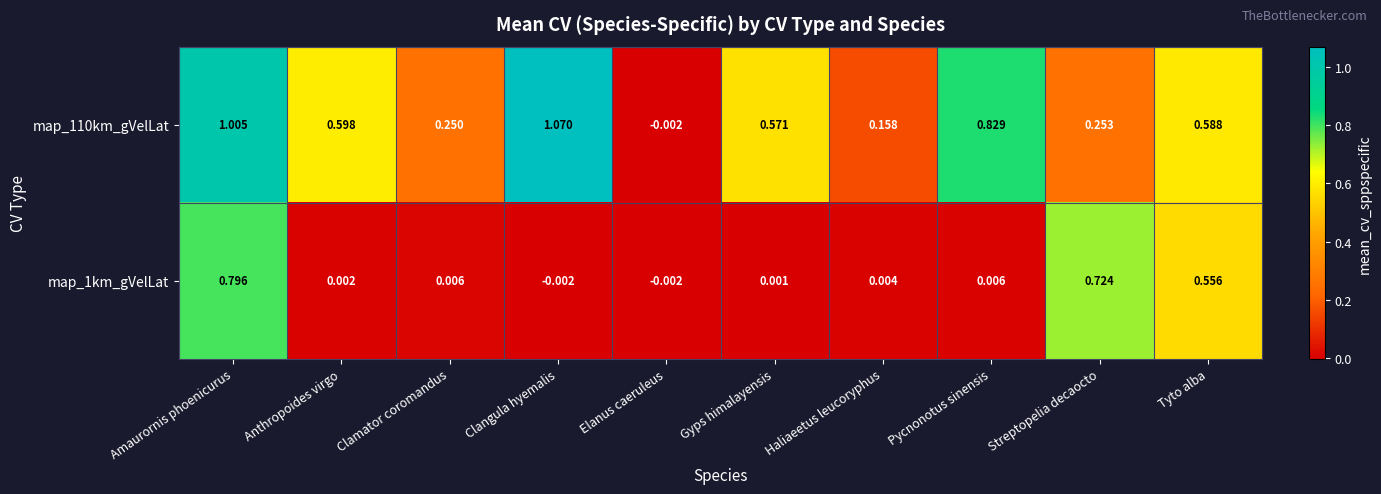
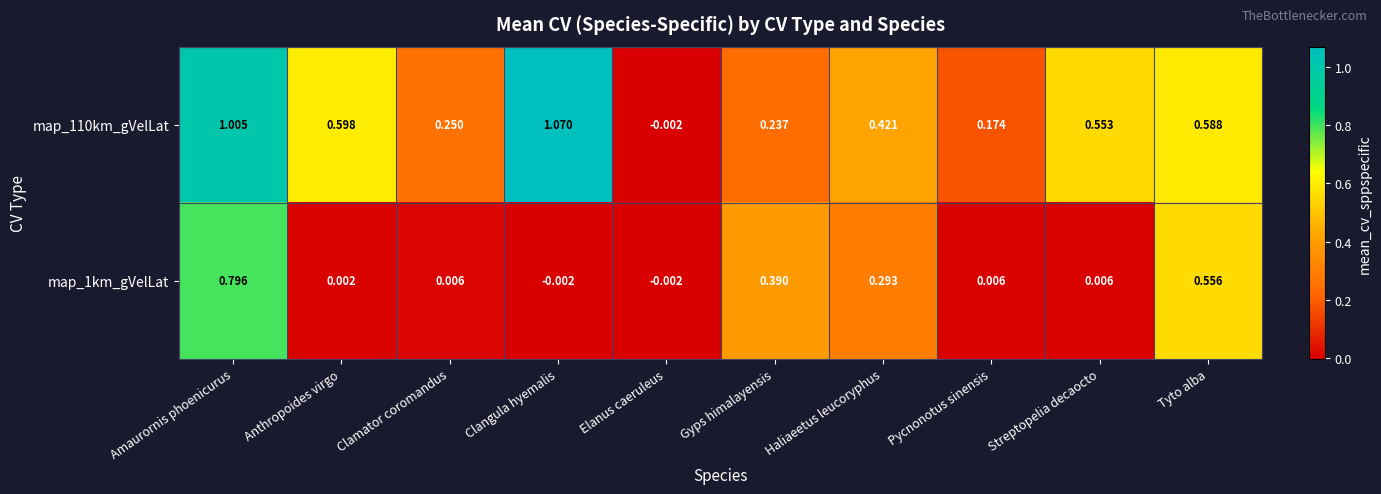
  {
    "map_110km_gVelLat": {
      "Amaurornis phoenicurus": 1.005,
      "Anthropoides virgo": 0.598,
      "Clamator coromandus": 0.250,
      "Clangula hyemalis": 1.070,
      "Elanus caeruleus": -0.002,
-     "Gyps himalayensis": 0.571,
-     "Haliaeetus leucoryphus": 0.158,
-     "Pycnonotus sinensis": 0.829,
-     "Streptopelia decaocto": 0.253,
+     "Gyps himalayensis": 0.237,
+     "Haliaeetus leucoryphus": 0.421,
+     "Pycnonotus sinensis": 0.174,
+     "Streptopelia decaocto": 0.553,
      "Tyto alba": 0.588
    },
    "map_1km_gVelLat": {
      "Amaurornis phoenicurus": 0.796,
      "Anthropoides virgo": 0.002,
      "Clamator coromandus": 0.006,
      "Clangula hyemalis": -0.002,
      "Elanus caeruleus": -0.002,
-     "Gyps himalayensis": 0.001,
-     "Haliaeetus leucoryphus": 0.004,
+     "Gyps himalayensis": 0.390,
+     "Haliaeetus leucoryphus": 0.293,
      "Pycnonotus sinensis": 0.006,
-     "Streptopelia decaocto": 0.724,
+     "Streptopelia decaocto": 0.006,
      "Tyto alba": 0.556
    }
  }
